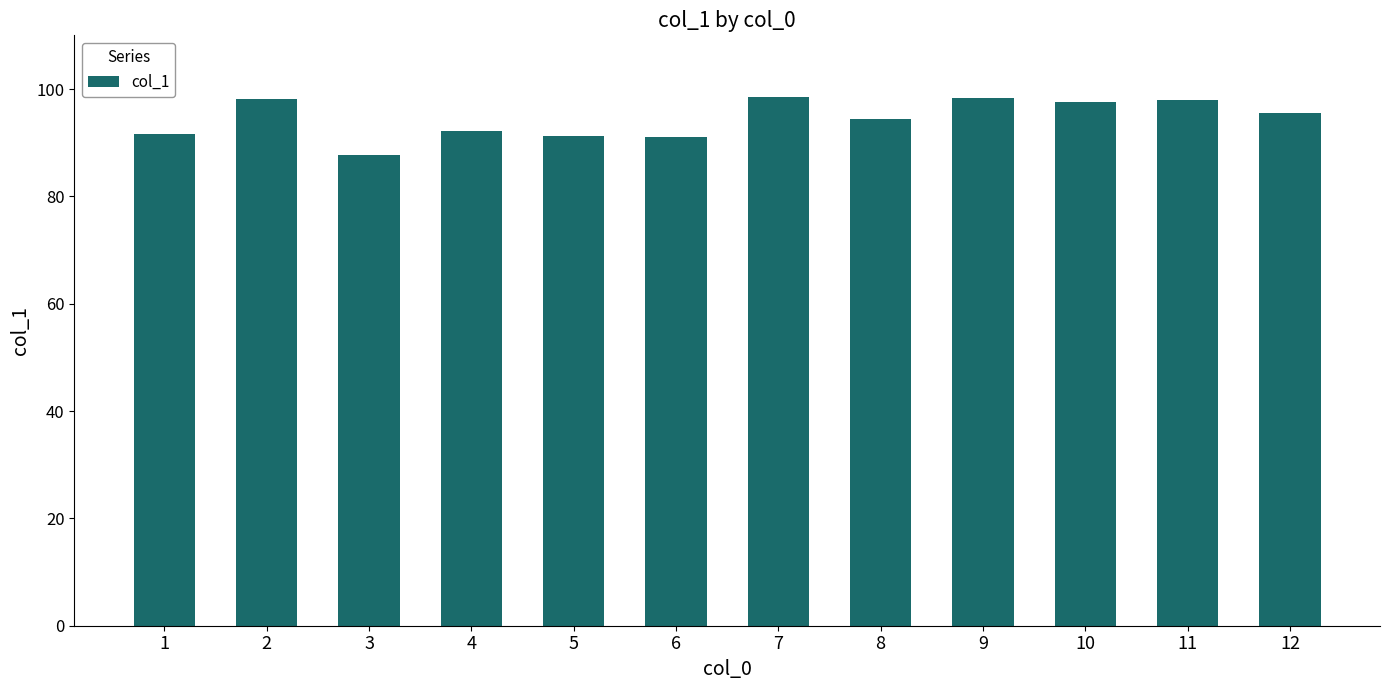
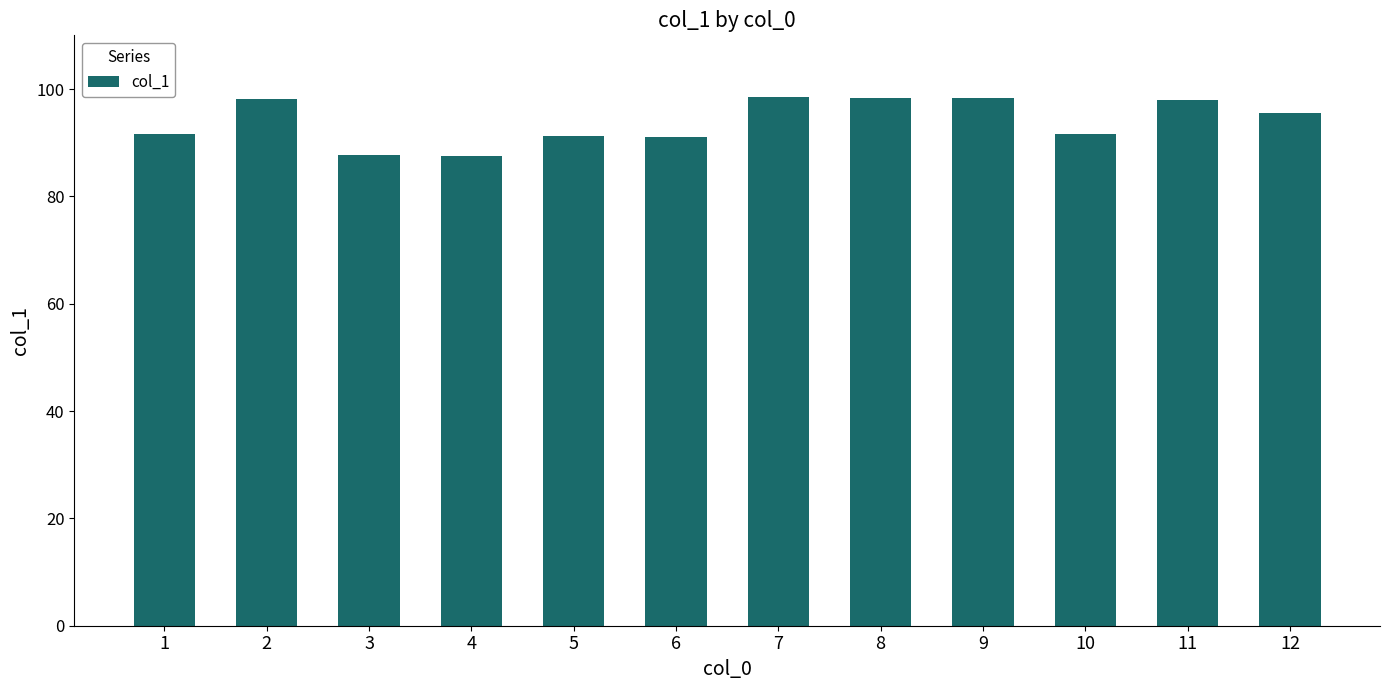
  {
    "1": 92,
    "2": 98,
    "3": 88,
-   "4": 92,
+   "4": 87,
    "5": 91,
    "6": 91,
    "7": 99,
-   "8": 94,
+   "8": 98,
    "9": 98,
-   "10": 98,
+   "10": 92,
    "11": 98,
    "12": 95
  }
